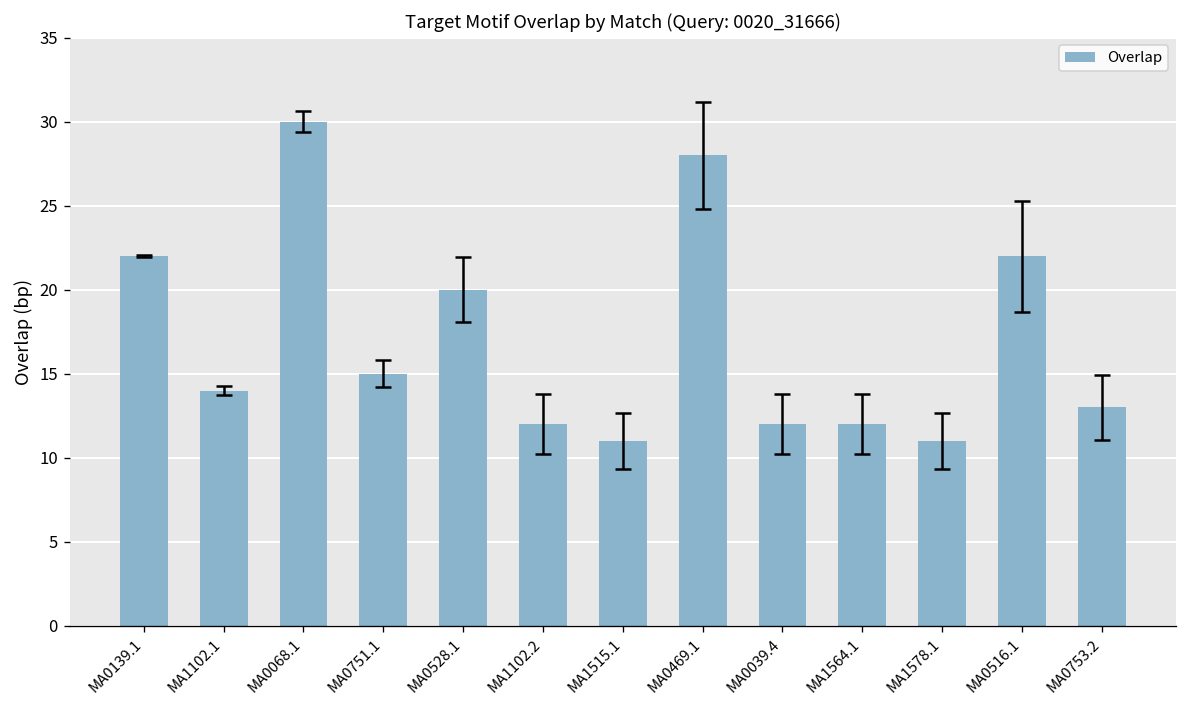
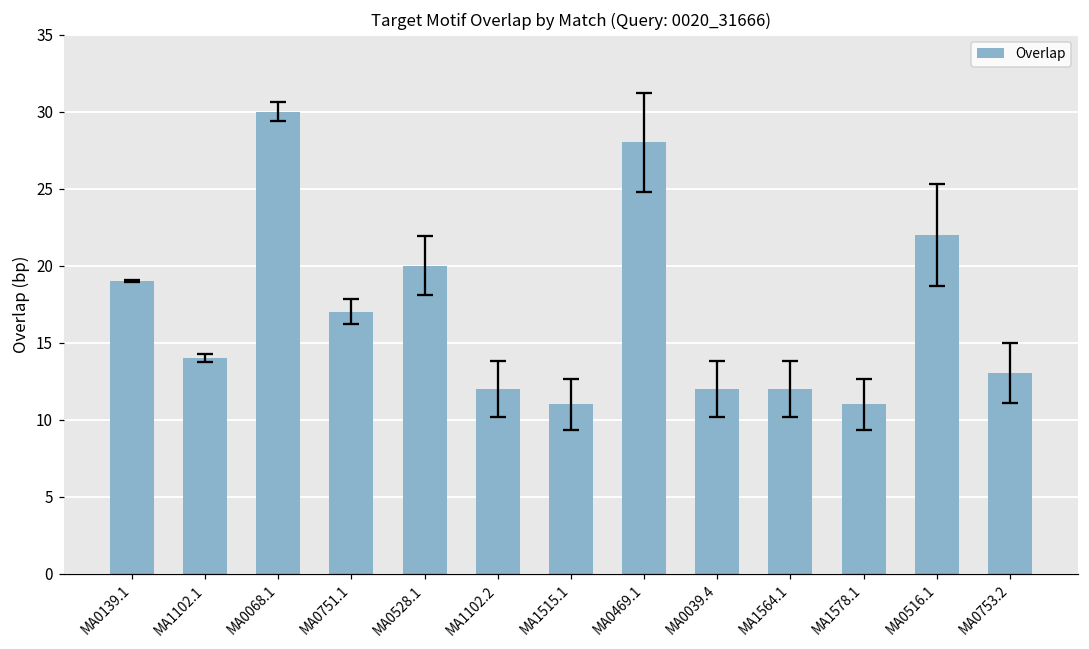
  {
    "Overlap": {
-     "MA0139.1": 22,
+     "MA0139.1": 19,
      "MA1102.1": 14,
      "MA0068.1": 30,
-     "MA0751.1": 15,
+     "MA0751.1": 17,
      "MA0528.1": 20,
      "MA1102.2": 12,
      "MA1515.1": 11,
      "MA0469.1": 28,
      "MA0039.4": 12,
      "MA1564.1": 12,
      "MA1578.1": 11,
      "MA0516.1": 22,
      "MA0753.2": 13
    }
  }
